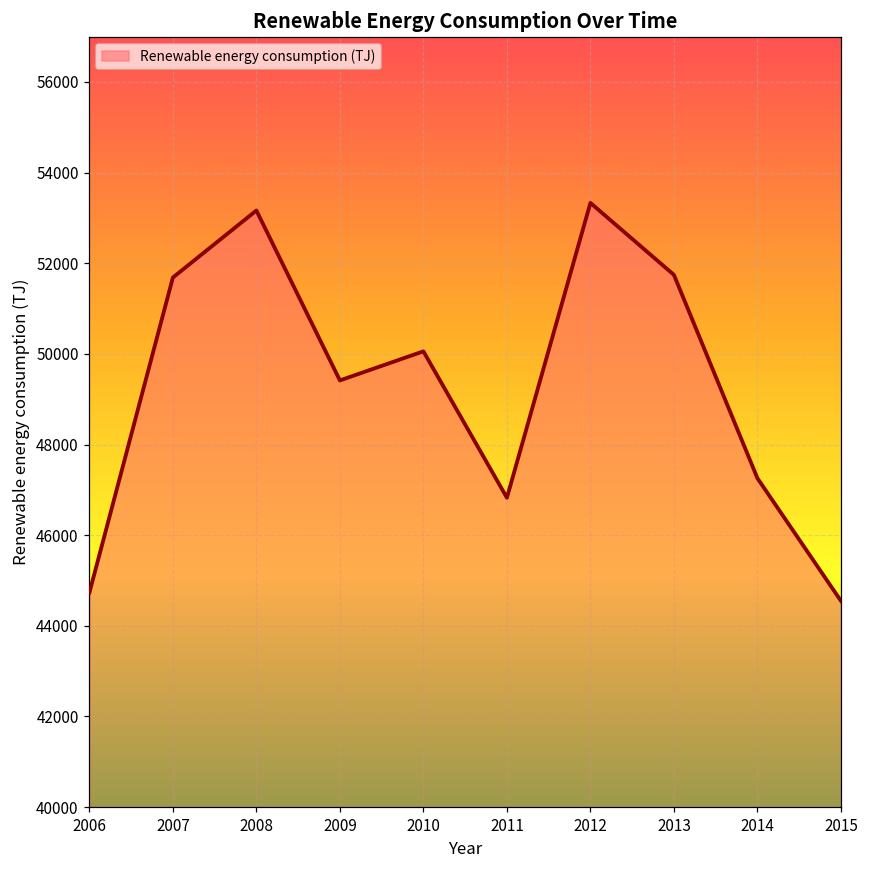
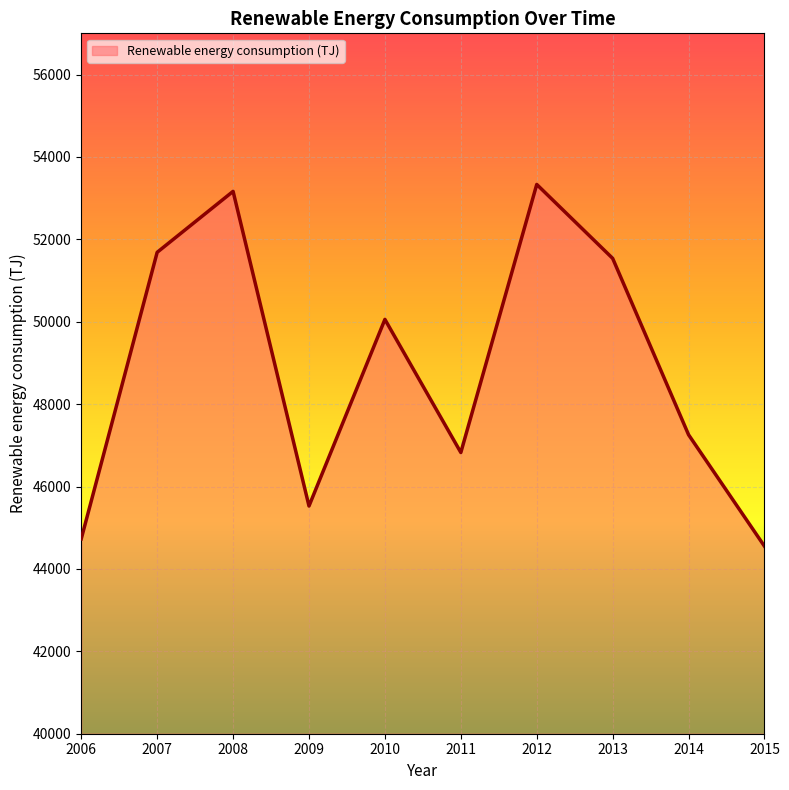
  {
    "2006": 44700,
    "2007": 51700,
    "2008": 53200,
-   "2009": 49400,
+   "2009": 45500,
    "2010": 50100,
    "2011": 46800,
    "2012": 53300,
-   "2013": 51700,
+   "2013": 51500,
    "2014": 47300,
    "2015": 44500
  }
